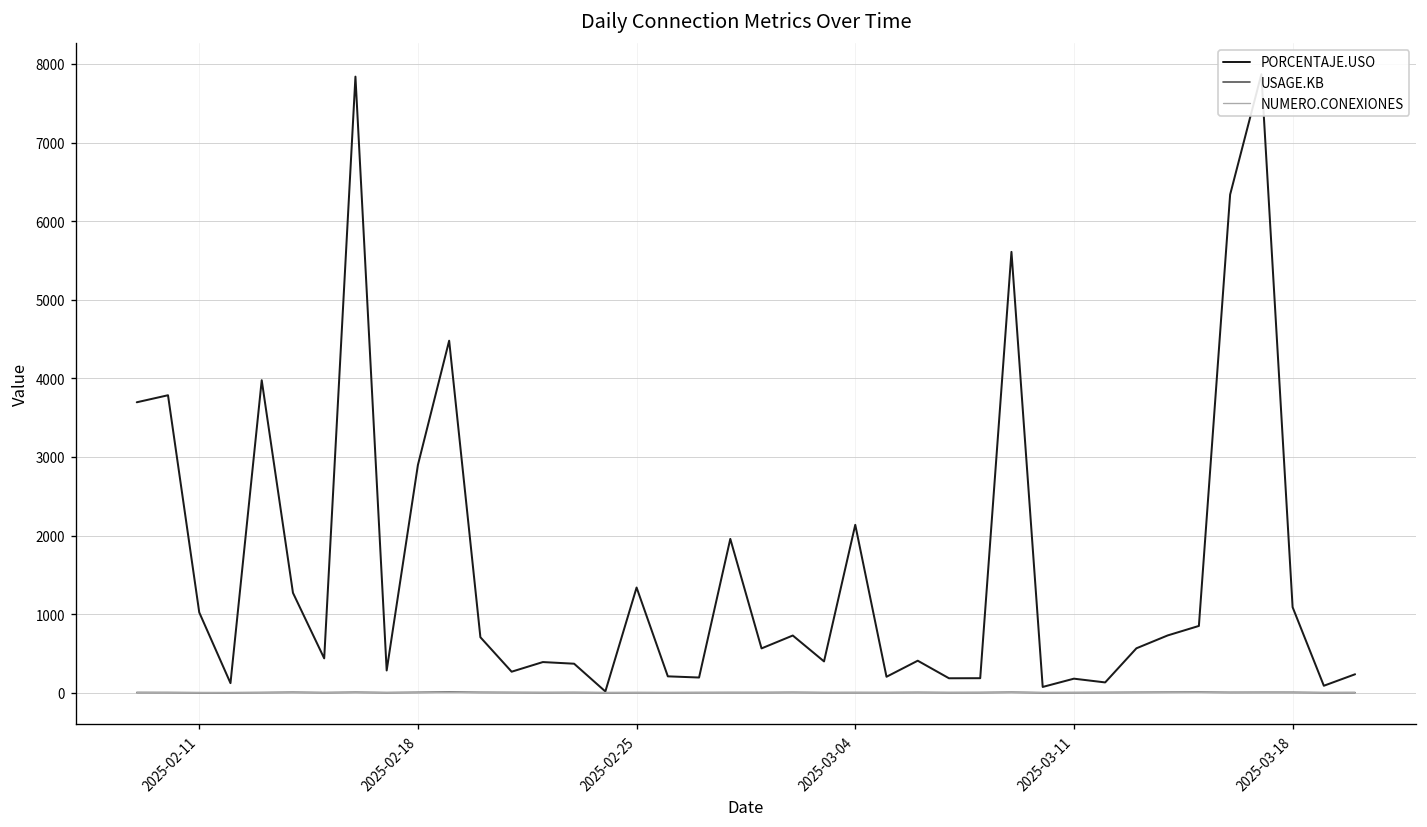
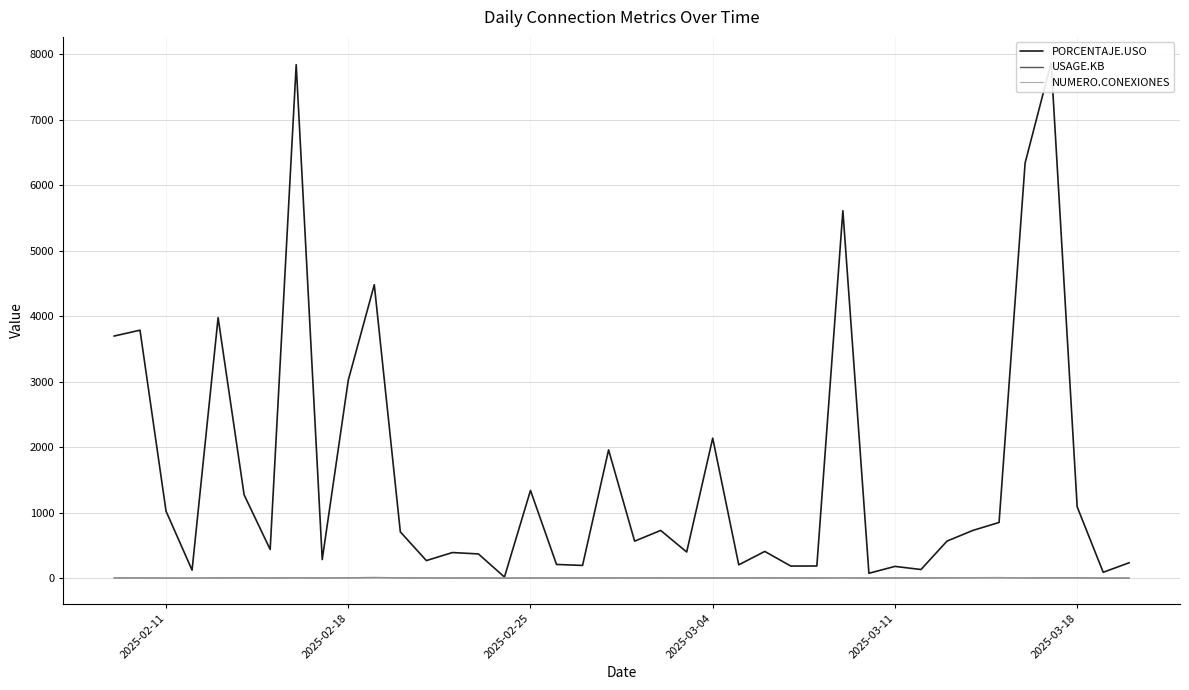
  {
    "PORCENTAJE.USO": {
      "2025-02-11": 1000,
-     "2025-02-18": 2900,
+     "2025-02-18": 3000,
      "2025-02-25": 1300,
      "2025-03-04": 2100,
      "2025-03-11": 200,
      "2025-03-18": 1100
    },
    "NUMERO.CONEXIONES": {
      "2025-02-11": 0,
      "2025-02-18": 0,
      "2025-02-25": 0,
      "2025-03-04": 0,
      "2025-03-11": 0,
      "2025-03-18": 0
    }
  }
